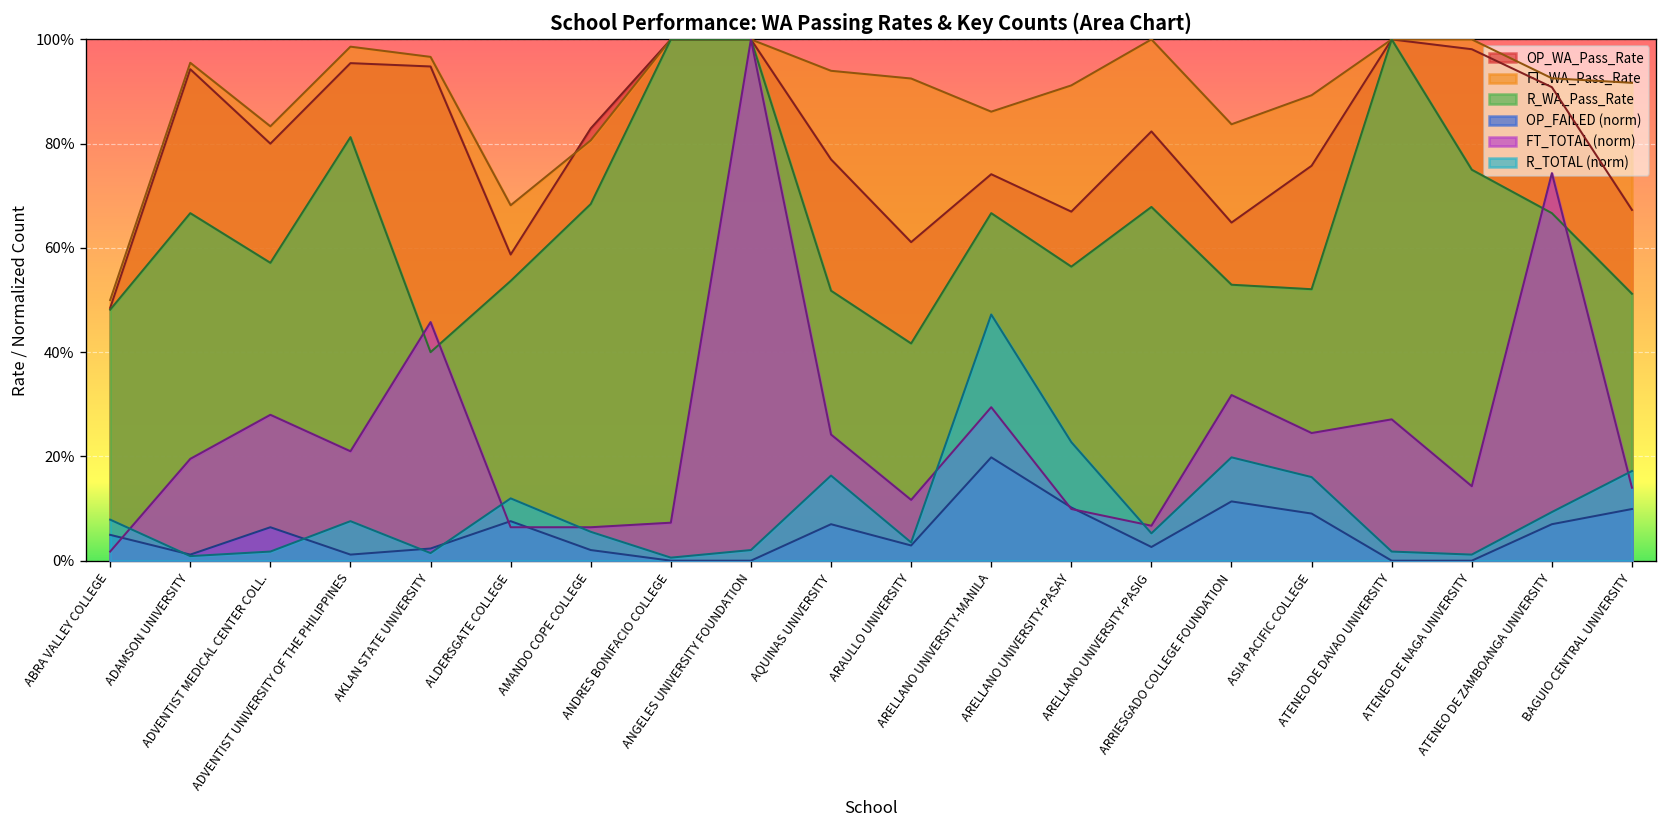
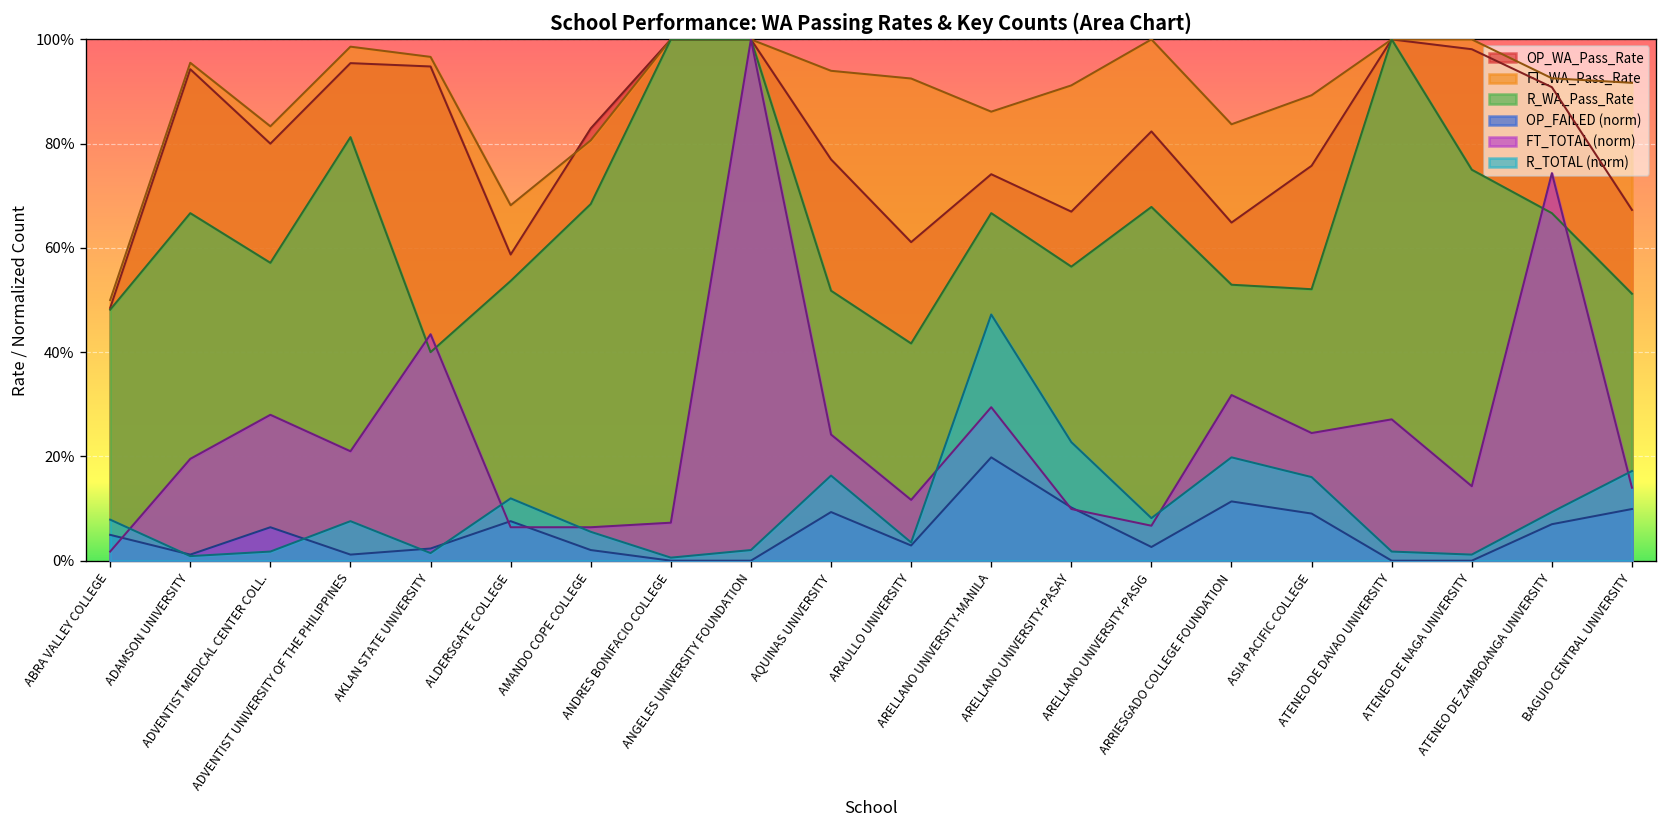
  {
    "OP_WA_Pass_Rate": {
      "ADAMSON UNIVERSITY": "94%",
      "ADVENTIST MEDICAL CENTER COLL.": "80%",
      "ADVENTIST UNIVERSITY OF THE PHILIPPINES": "95%",
      "AKLAN STATE UNIVERSITY": "95%",
      "ALDERSGATE COLLEGE": "59%",
      "AMANDO COPE COLLEGE": "83%",
      "AQUINAS UNIVERSITY": "77%",
      "ARAULLO UNIVERSITY": "61%",
      "ARELLANO UNIVERSITY-MANILA": "74%",
      "ARELLANO UNIVERSITY-PASAY": "67%",
      "ARELLANO UNIVERSITY-PASIG": "82%",
      "ARRIESGADO COLLEGE FOUNDATION": "65%",
      "ASIA PACIFIC COLLEGE": "76%",
      "ATENEO DE NAGA UNIVERSITY": "98%",
      "BAGUIO CENTRAL UNIVERSITY": "67%"
    },
    "FT_WA_Pass_Rate": {
      "ABRA VALLEY COLLEGE": "50%",
      "ADAMSON UNIVERSITY": "96%",
      "ADVENTIST MEDICAL CENTER COLL.": "83%",
      "ADVENTIST UNIVERSITY OF THE PHILIPPINES": "99%",
      "AKLAN STATE UNIVERSITY": "97%",
      "ALDERSGATE COLLEGE": "68%",
      "AMANDO COPE COLLEGE": "81%",
      "AQUINAS UNIVERSITY": "94%",
      "ARAULLO UNIVERSITY": "93%",
      "ARELLANO UNIVERSITY-MANILA": "86%",
      "ARELLANO UNIVERSITY-PASAY": "91%",
      "ARELLANO UNIVERSITY-PASIG": "100%",
      "ARRIESGADO COLLEGE FOUNDATION": "84%",
      "ASIA PACIFIC COLLEGE": "89%",
      "ATENEO DE NAGA UNIVERSITY": "100%"
    },
    "R_WA_Pass_Rate": {
      "ADAMSON UNIVERSITY": "67%",
      "ADVENTIST MEDICAL CENTER COLL.": "57%",
      "ADVENTIST UNIVERSITY OF THE PHILIPPINES": "81%",
      "AKLAN STATE UNIVERSITY": "40%",
      "ALDERSGATE COLLEGE": "54%",
      "AMANDO COPE COLLEGE": "68%",
      "AQUINAS UNIVERSITY": "52%",
      "ARAULLO UNIVERSITY": "42%",
      "ARELLANO UNIVERSITY-MANILA": "67%",
      "ARELLANO UNIVERSITY-PASAY": "56%",
      "ARELLANO UNIVERSITY-PASIG": "68%",
      "ARRIESGADO COLLEGE FOUNDATION": "53%",
      "ASIA PACIFIC COLLEGE": "52%",
      "ATENEO DE NAGA UNIVERSITY": "75%",
      "ATENEO DE ZAMBOANGA UNIVERSITY": "67%",
      "BAGUIO CENTRAL UNIVERSITY": "51%"
    },
    "OP_FAILED (norm)": {
      "ABRA VALLEY COLLEGE": "5%",
      "ADVENTIST MEDICAL CENTER COLL.": "6%",
      "ADVENTIST UNIVERSITY OF THE PHILIPPINES": "1%",
      "AKLAN STATE UNIVERSITY": "2%",
      "ALDERSGATE COLLEGE": "8%",
      "AMANDO COPE COLLEGE": "2%",
      "ANGELES UNIVERSITY FOUNDATION": "0%",
-     "AQUINAS UNIVERSITY": "7%",
+     "AQUINAS UNIVERSITY": "9%",
      "ARAULLO UNIVERSITY": "3%",
      "ARELLANO UNIVERSITY-MANILA": "20%",
      "ARELLANO UNIVERSITY-PASIG": "3%",
      "ARRIESGADO COLLEGE FOUNDATION": "11%",
      "ASIA PACIFIC COLLEGE": "9%",
      "ATENEO DE DAVAO UNIVERSITY": "0%",
      "ATENEO DE NAGA UNIVERSITY": "0%",
      "ATENEO DE ZAMBOANGA UNIVERSITY": "7%",
      "BAGUIO CENTRAL UNIVERSITY": "10%"
    },
    "FT_TOTAL (norm)": {
      "ABRA VALLEY COLLEGE": "2%",
      "ADAMSON UNIVERSITY": "20%",
      "ADVENTIST MEDICAL CENTER COLL.": "28%",
      "ADVENTIST UNIVERSITY OF THE PHILIPPINES": "21%",
-     "AKLAN STATE UNIVERSITY": "46%",
+     "AKLAN STATE UNIVERSITY": "43%",
      "ALDERSGATE COLLEGE": "6%",
      "AMANDO COPE COLLEGE": "6%",
      "ANDRES BONIFACIO COLLEGE": "7%",
      "AQUINAS UNIVERSITY": "24%",
      "ARAULLO UNIVERSITY": "12%",
      "ARELLANO UNIVERSITY-MANILA": "29%",
      "ARELLANO UNIVERSITY-PASIG": "7%",
      "ARRIESGADO COLLEGE FOUNDATION": "32%",
      "ASIA PACIFIC COLLEGE": "24%",
      "ATENEO DE DAVAO UNIVERSITY": "27%",
      "ATENEO DE NAGA UNIVERSITY": "14%",
      "ATENEO DE ZAMBOANGA UNIVERSITY": "74%",
      "BAGUIO CENTRAL UNIVERSITY": "14%"
    },
    "R_TOTAL (norm)": {
      "ABRA VALLEY COLLEGE": "8%",
      "ADVENTIST MEDICAL CENTER COLL.": "2%",
      "ADVENTIST UNIVERSITY OF THE PHILIPPINES": "8%",
      "AKLAN STATE UNIVERSITY": "1%",
      "ALDERSGATE COLLEGE": "12%",
      "AMANDO COPE COLLEGE": "6%",
      "ANGELES UNIVERSITY FOUNDATION": "2%",
      "AQUINAS UNIVERSITY": "16%",
      "ARAULLO UNIVERSITY": "3%",
      "ARELLANO UNIVERSITY-MANILA": "47%",
      "ARELLANO UNIVERSITY-PASAY": "23%",
-     "ARELLANO UNIVERSITY-PASIG": "5%",
+     "ARELLANO UNIVERSITY-PASIG": "8%",
      "ARRIESGADO COLLEGE FOUNDATION": "20%",
      "ASIA PACIFIC COLLEGE": "16%",
      "ATENEO DE DAVAO UNIVERSITY": "2%",
      "ATENEO DE NAGA UNIVERSITY": "1%",
      "ATENEO DE ZAMBOANGA UNIVERSITY": "9%",
      "BAGUIO CENTRAL UNIVERSITY": "17%"
    }
  }
